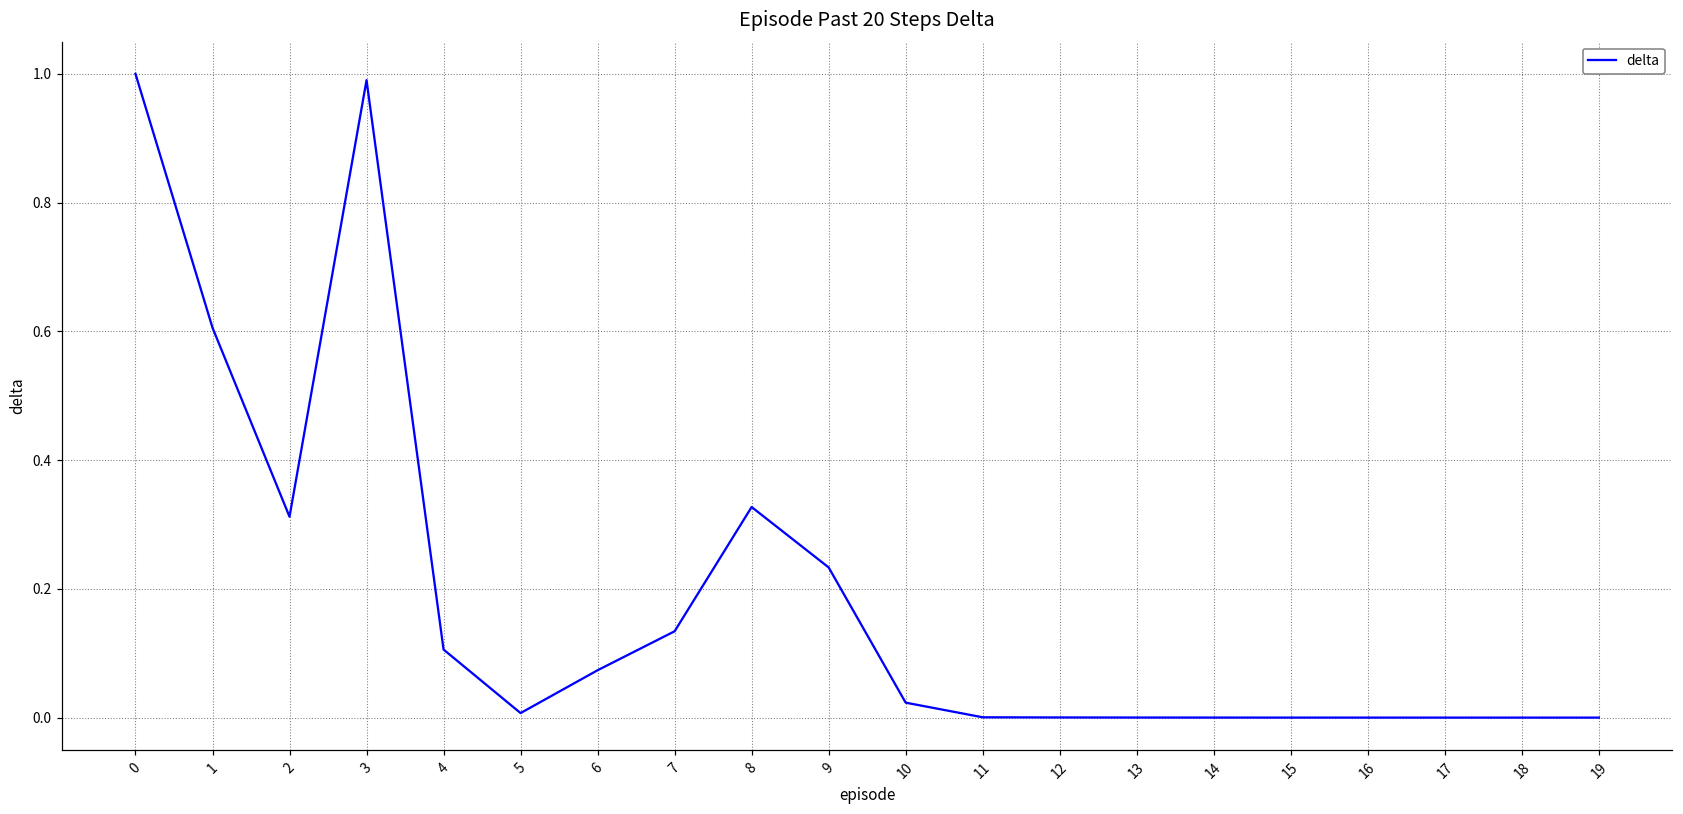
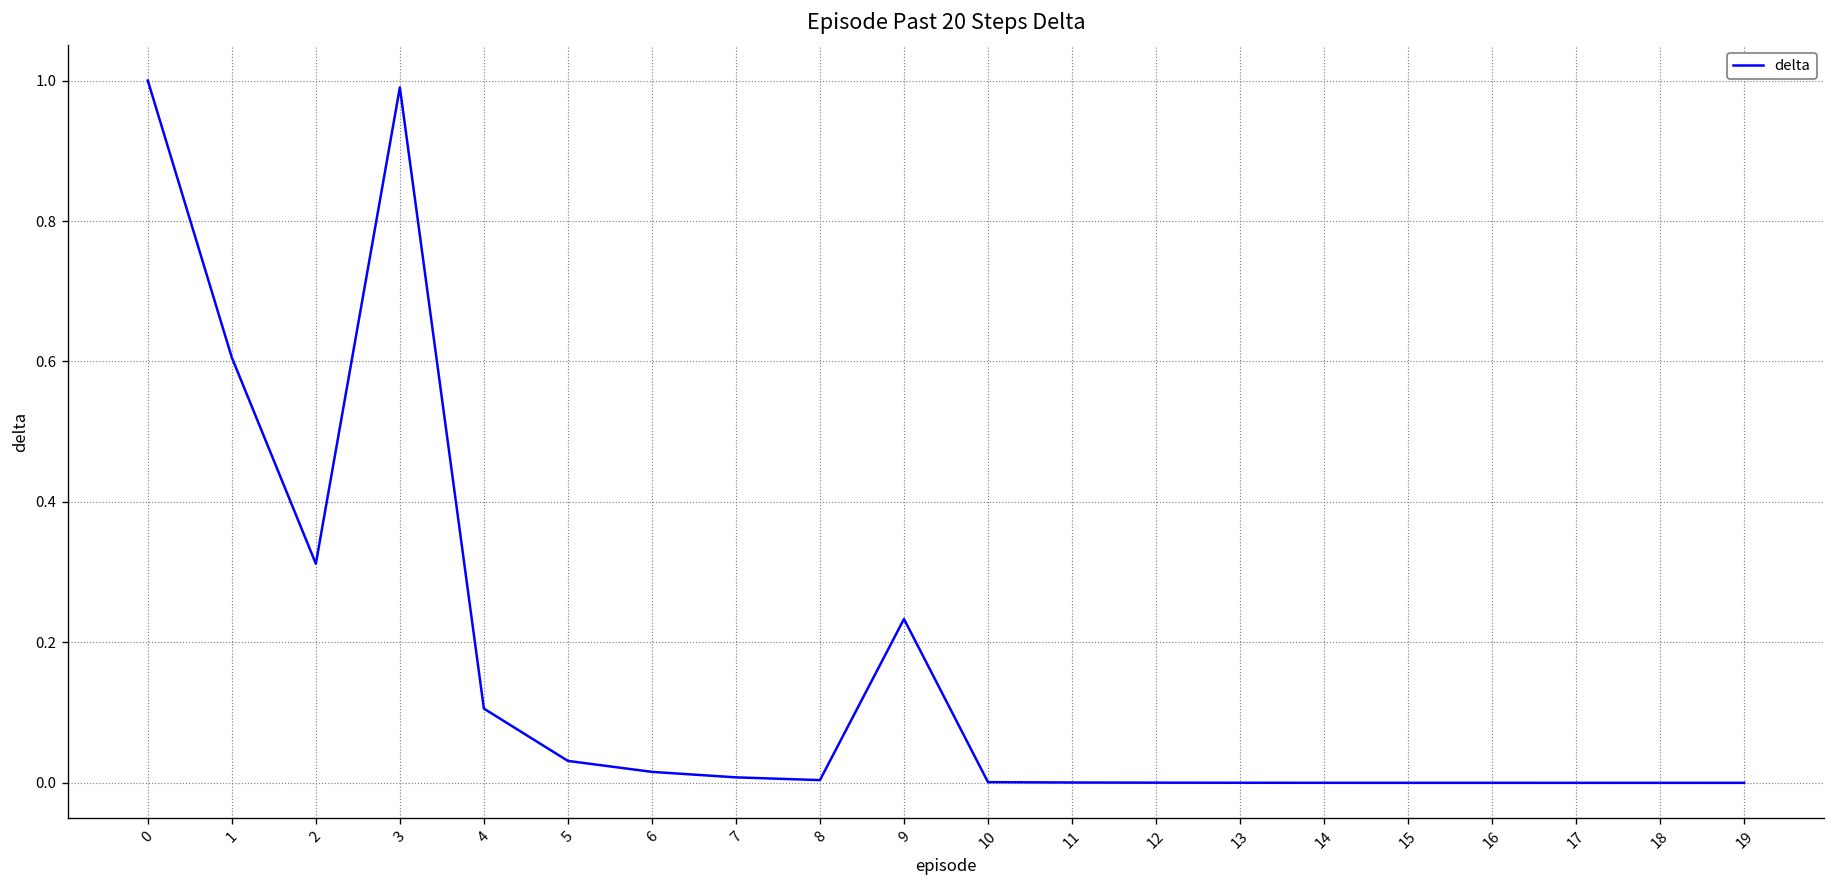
  {
    "0": 1.00,
    "1": 0.61,
    "2": 0.31,
    "3": 0.99,
    "4": 0.11,
-   "5": 0.01,
-   "6": 0.07,
-   "7": 0.13,
-   "8": 0.33,
+   "5": 0.03,
+   "6": 0.02,
+   "7": 0.01,
+   "8": 0.00,
    "9": 0.23,
-   "10": 0.02,
+   "10": 0.00,
    "11": 0.00,
    "12": 0.00,
    "13": 0.00,
    "14": 0.00,
    "15": 0.00,
    "16": 0.00,
    "17": 0.00,
    "18": 0.00,
    "19": 0.00
  }
